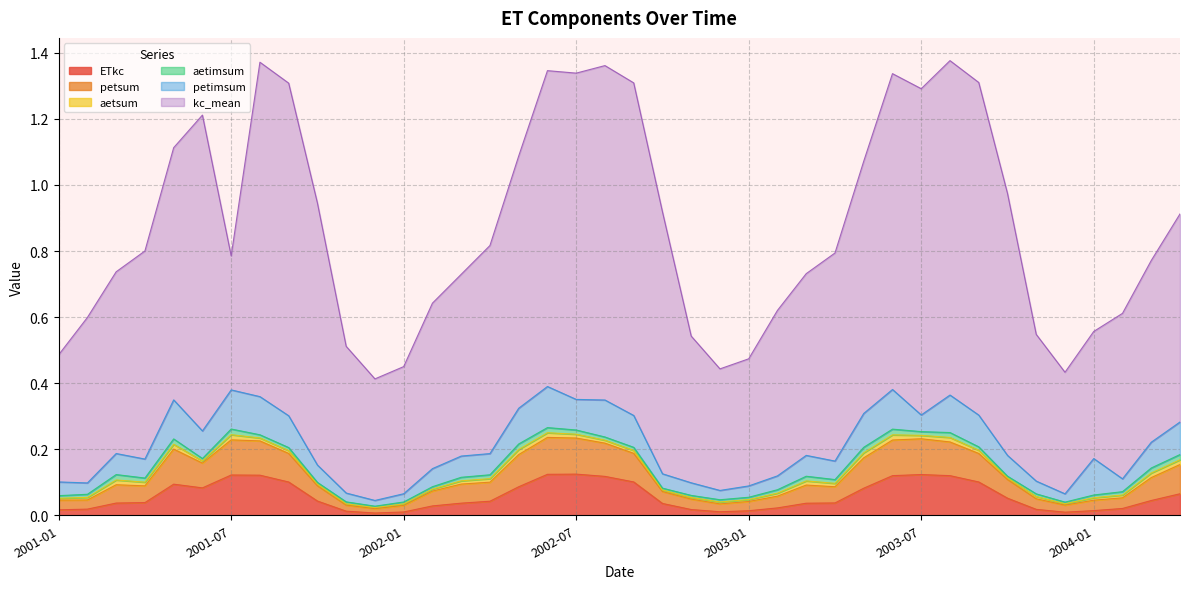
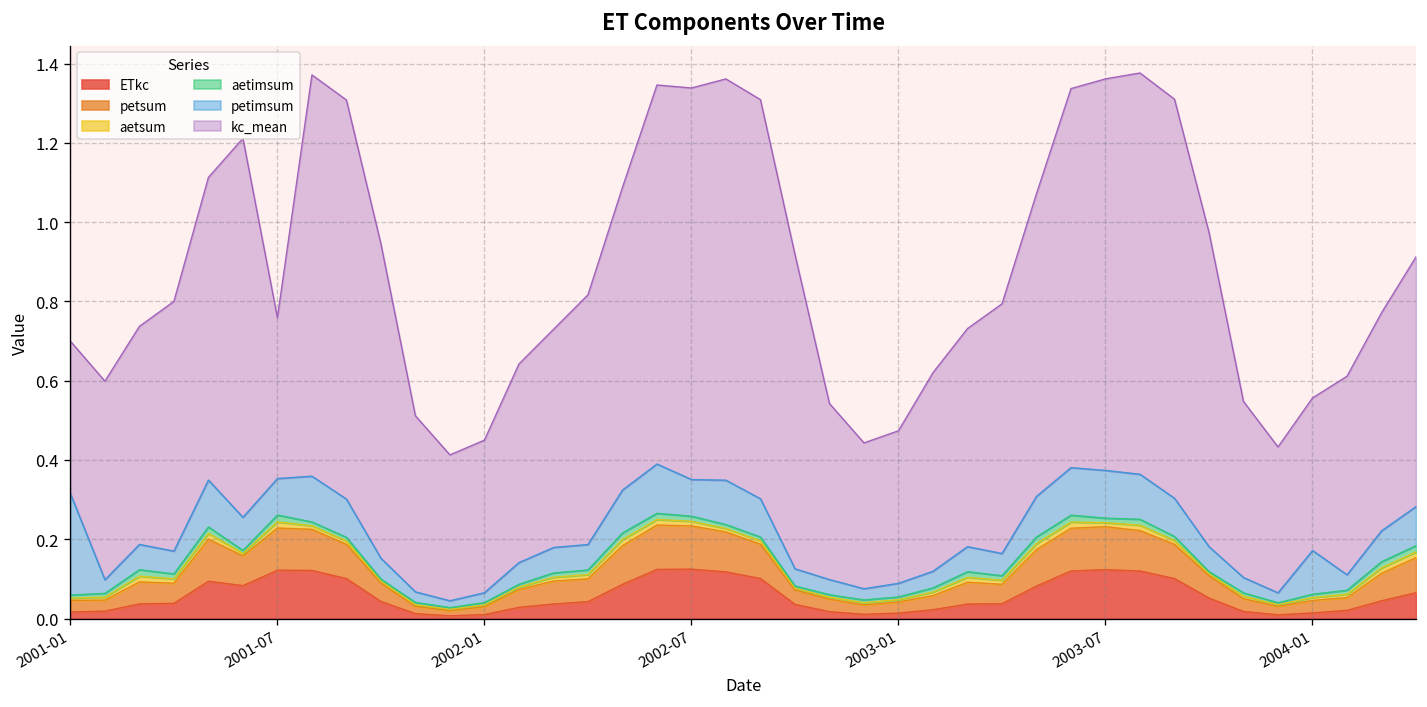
  {
    "aetsum": {
      "2001-07": 0.02,
      "2002-07": 0.01,
      "2003-07": 0.01
    },
    "aetimsum": {
      "2001-01": 0.01,
      "2001-07": 0.02,
      "2002-07": 0.01,
      "2003-07": 0.01,
      "2004-01": 0.01
    },
    "petimsum": {
-     "2001-01": 0.04,
-     "2001-07": 0.12,
+     "2001-01": 0.26,
+     "2001-07": 0.09,
      "2002-01": 0.02,
      "2002-07": 0.09,
      "2003-01": 0.03,
-     "2003-07": 0.05,
+     "2003-07": 0.12,
      "2004-01": 0.11
    },
    "kc_mean": {
      "2001-01": 0.38,
      "2001-07": 0.41,
      "2002-01": 0.38,
      "2002-07": 0.99,
      "2003-01": 0.38,
      "2003-07": 0.99,
      "2004-01": 0.38
    }
  }
